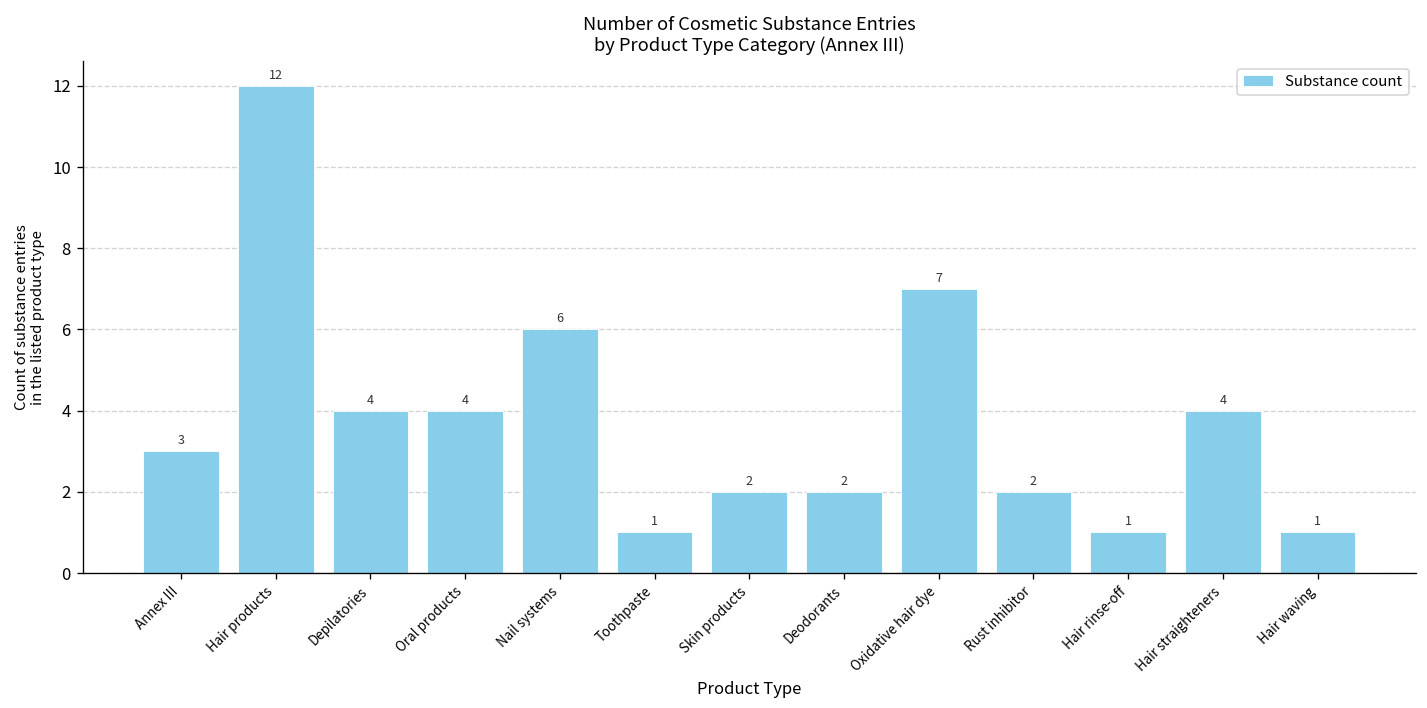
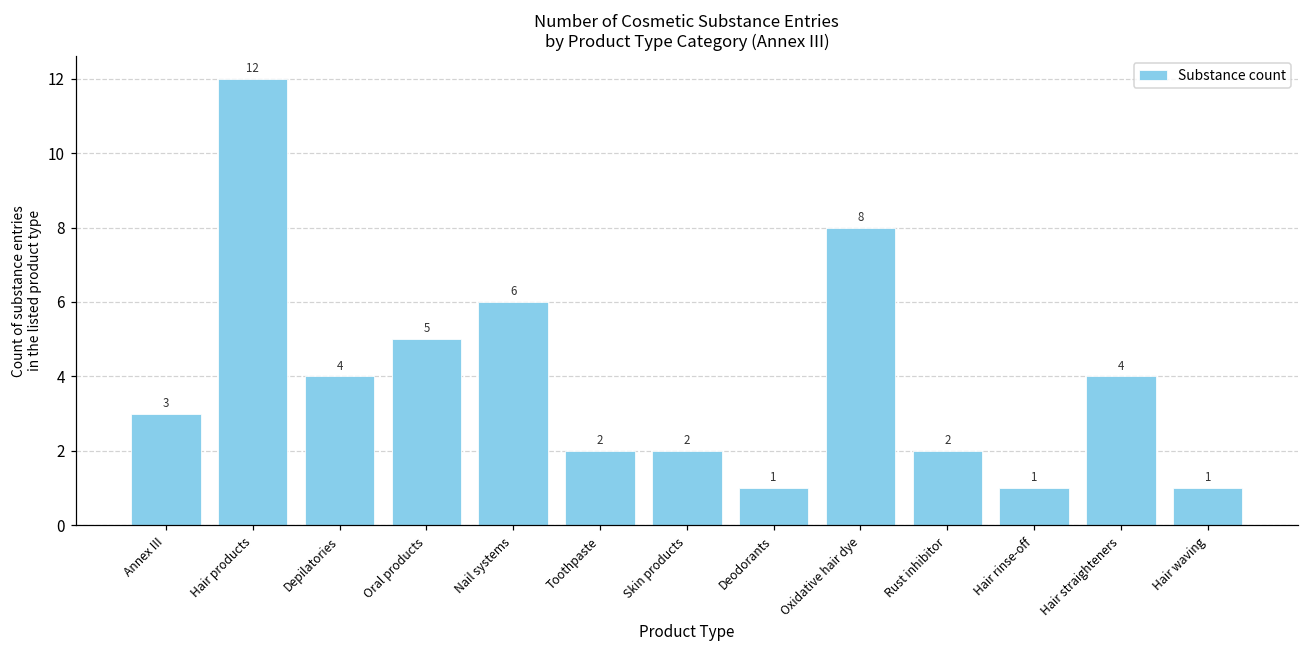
  {
    "Annex III": 3,
    "Hair products": 12,
    "Depilatories": 4,
-   "Oral products": 4,
+   "Oral products": 5,
    "Nail systems": 6,
-   "Toothpaste": 1,
+   "Toothpaste": 2,
    "Skin products": 2,
-   "Deodorants": 2,
-   "Oxidative hair dye": 7,
+   "Deodorants": 1,
+   "Oxidative hair dye": 8,
    "Rust inhibitor": 2,
    "Hair rinse-off": 1,
    "Hair straighteners": 4,
    "Hair waving": 1
  }
